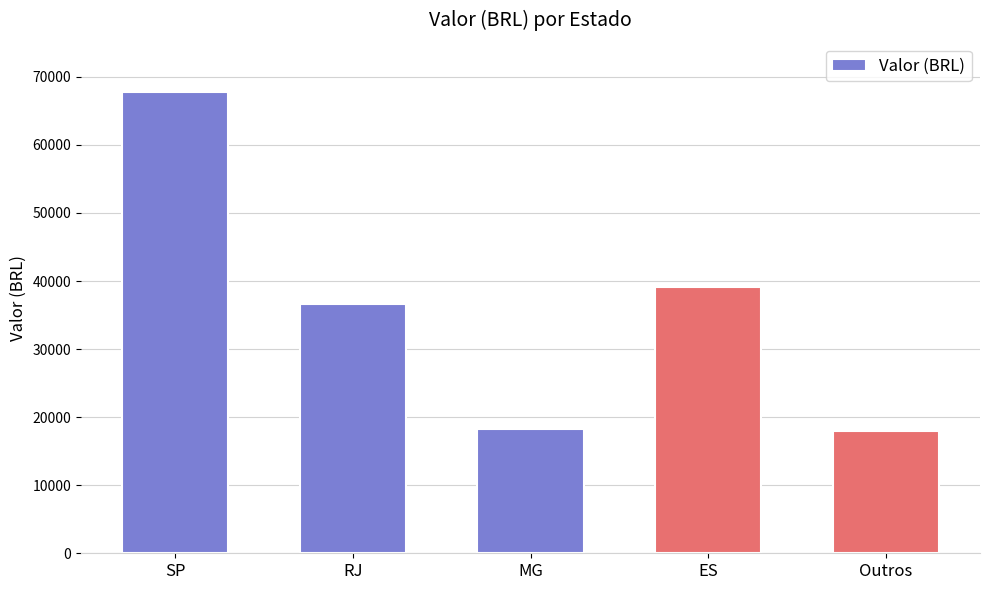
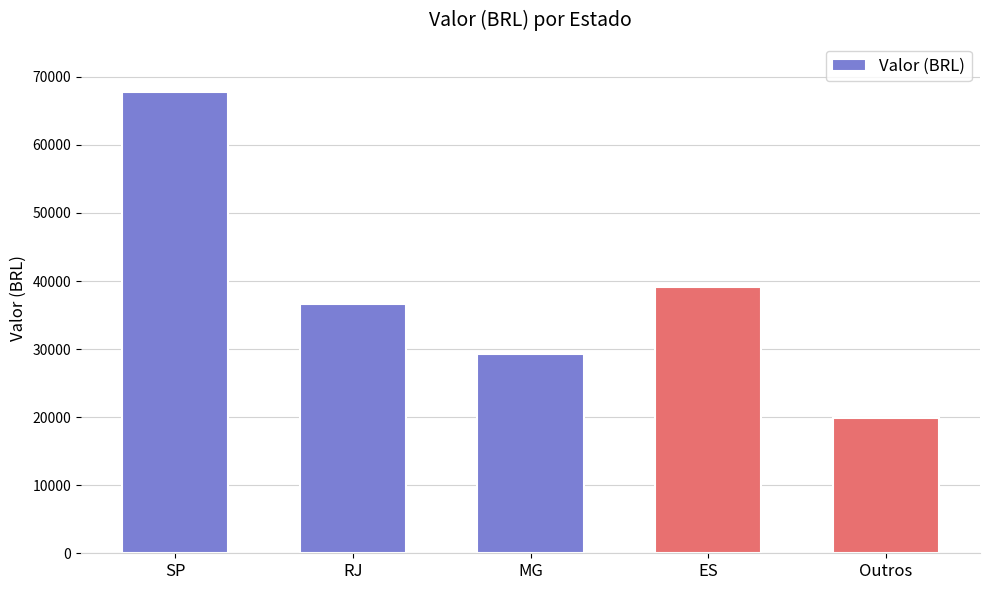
  {
    "SP": 68000,
    "RJ": 37000,
-   "MG": 18000,
+   "MG": 29000,
    "ES": 39000,
-   "Outros": 18000
+   "Outros": 20000
  }
